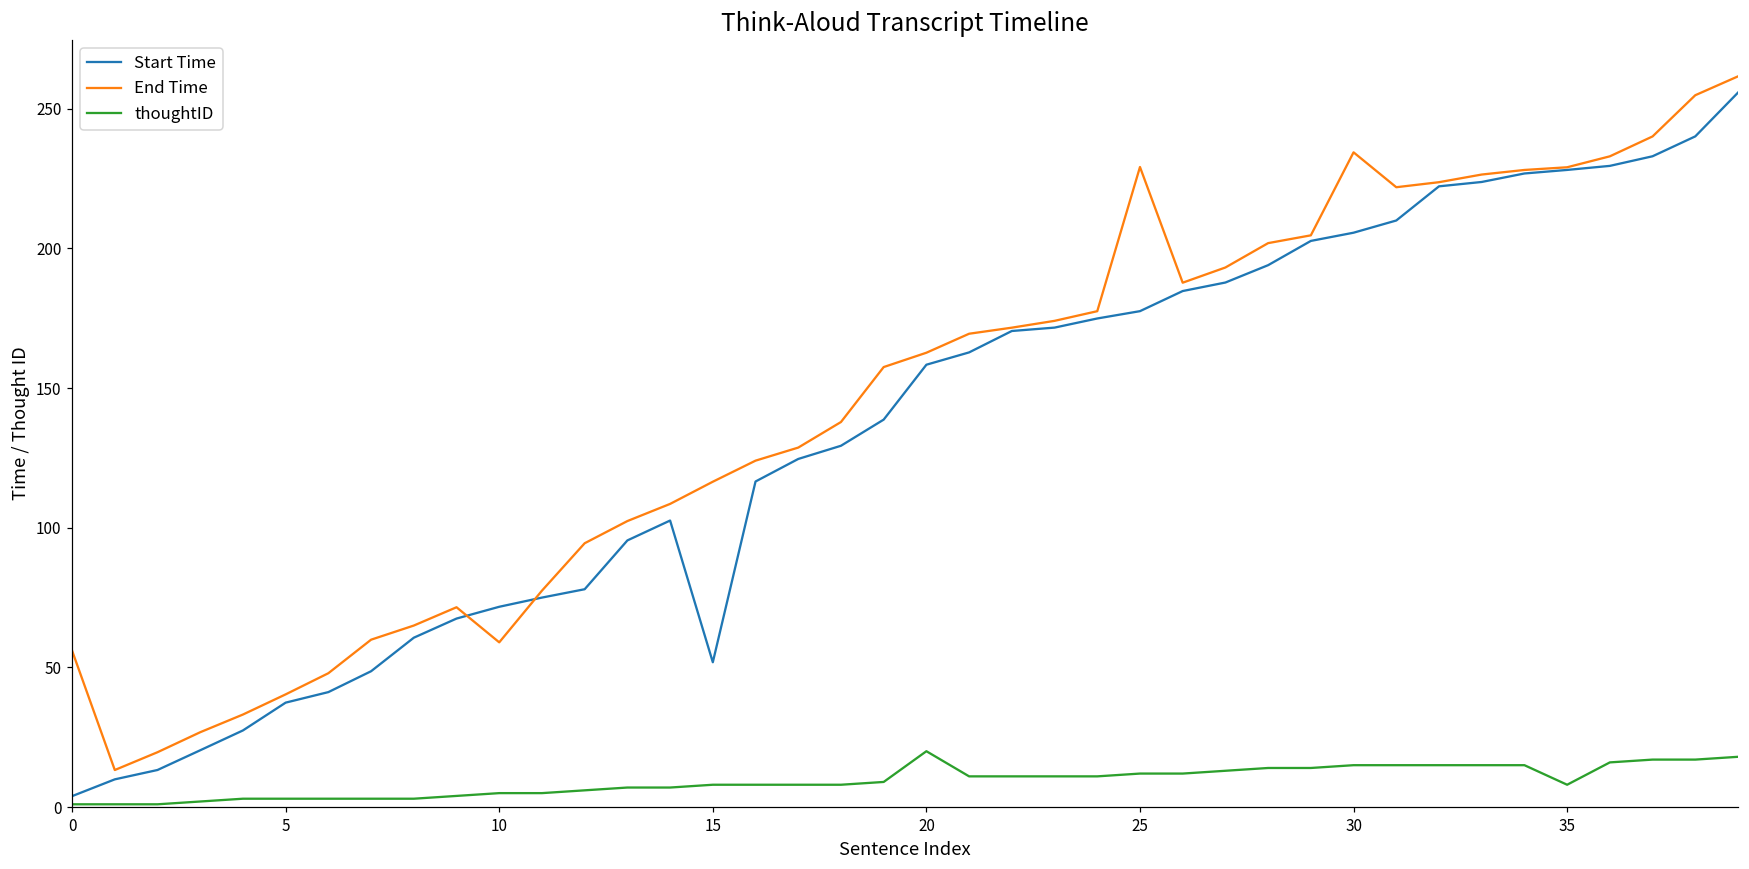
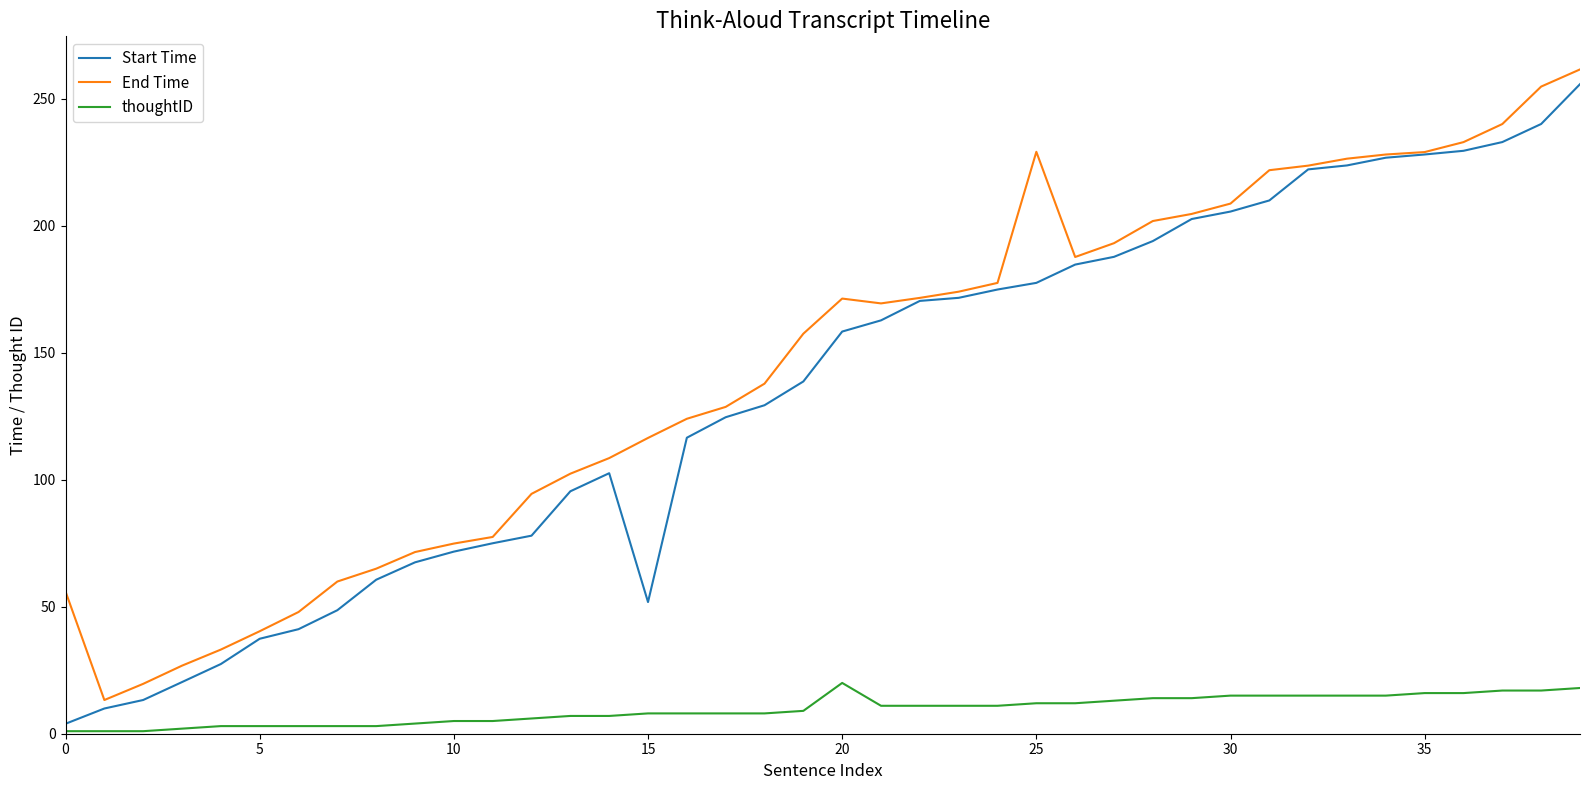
  {
    "Start Time": {
      "0": 4,
      "5": 37,
      "10": 72,
      "15": 52,
      "20": 158,
      "25": 178,
      "30": 206
    },
    "End Time": {
      "0": 56,
      "5": 40,
-     "10": 59,
+     "10": 75,
      "15": 116,
-     "20": 163,
+     "20": 171,
      "25": 229,
-     "30": 234
+     "30": 209
    },
    "thoughtID": {
      "0": 1,
      "5": 3,
      "10": 5,
      "15": 8,
      "20": 20,
      "25": 12,
      "30": 15,
-     "35": 8
+     "35": 16
    }
  }
